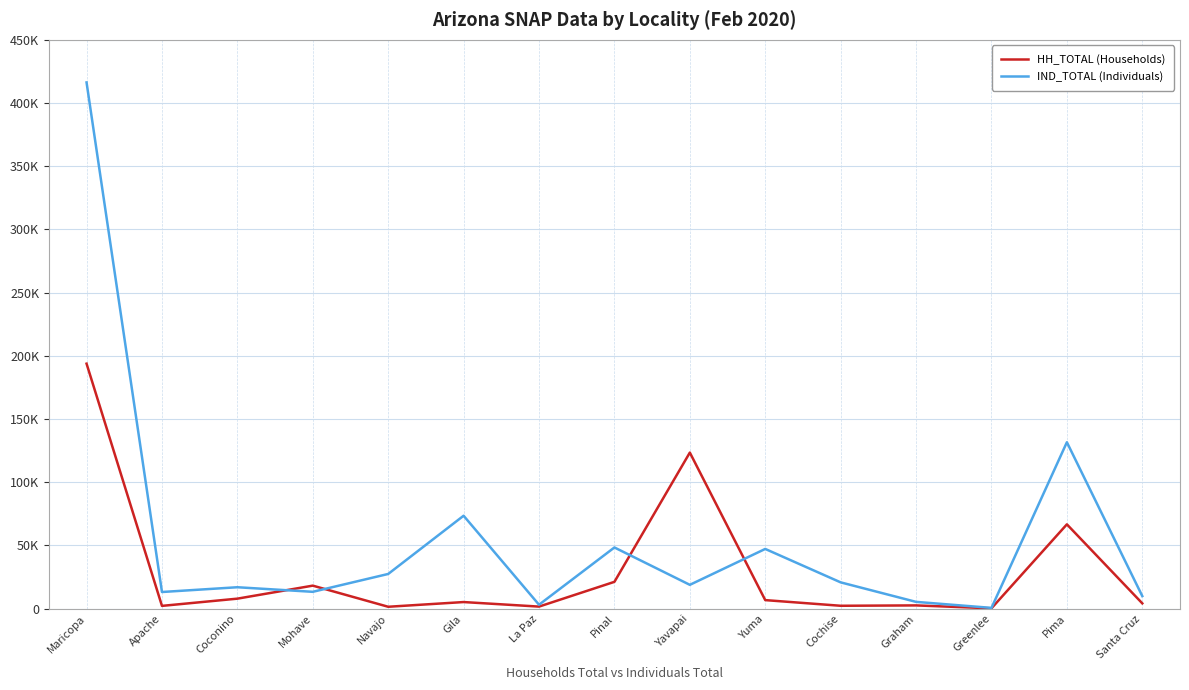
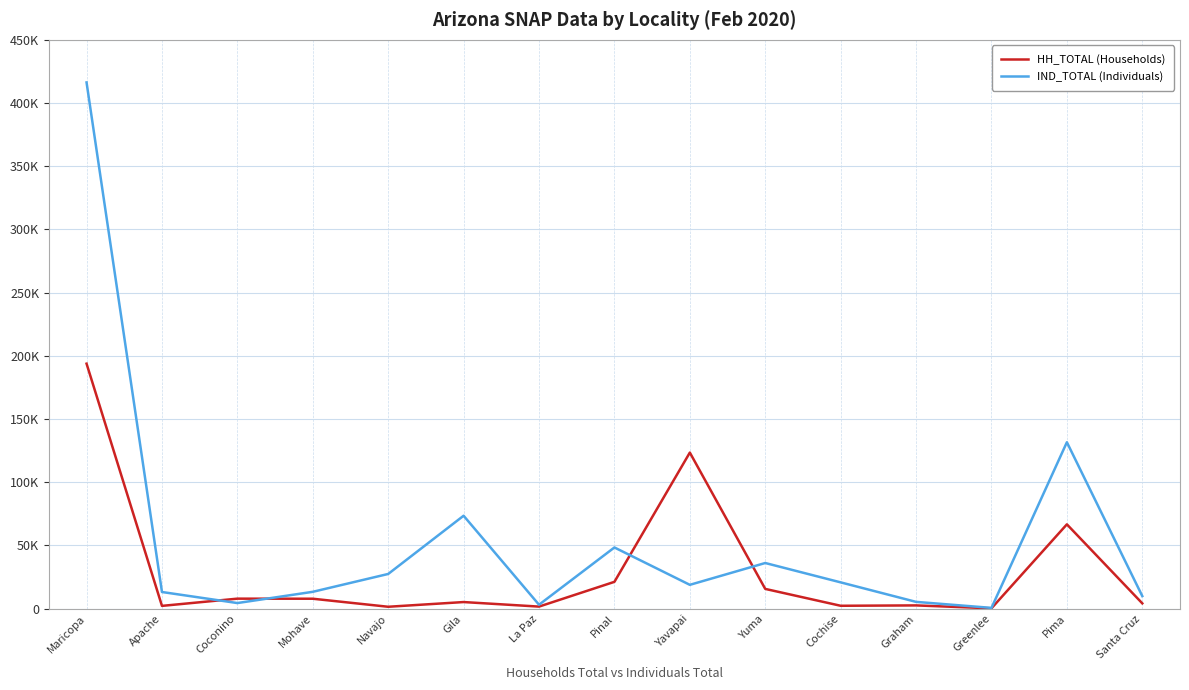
  {
    "HH_TOTAL (Households)": {
      "Maricopa": 194000,
      "Apache": 2000,
      "Coconino": 8000,
-     "Mohave": 18000,
+     "Mohave": 8000,
      "Navajo": 2000,
      "Gila": 5000,
      "Pinal": 21000,
      "Yavapai": 124000,
-     "Yuma": 7000,
+     "Yuma": 16000,
      "Cochise": 2000,
      "Graham": 3000,
      "Pima": 67000,
      "Santa Cruz": 4000
    },
    "IND_TOTAL (Individuals)": {
      "Maricopa": 416000,
      "Apache": 13000,
-     "Coconino": 17000,
+     "Coconino": 4000,
      "Mohave": 13000,
      "Navajo": 27000,
      "Gila": 74000,
      "Pinal": 48000,
      "Yavapai": 19000,
-     "Yuma": 47000,
+     "Yuma": 36000,
      "Cochise": 21000,
      "Graham": 5000,
      "Pima": 132000,
      "Santa Cruz": 10000
    }
  }
